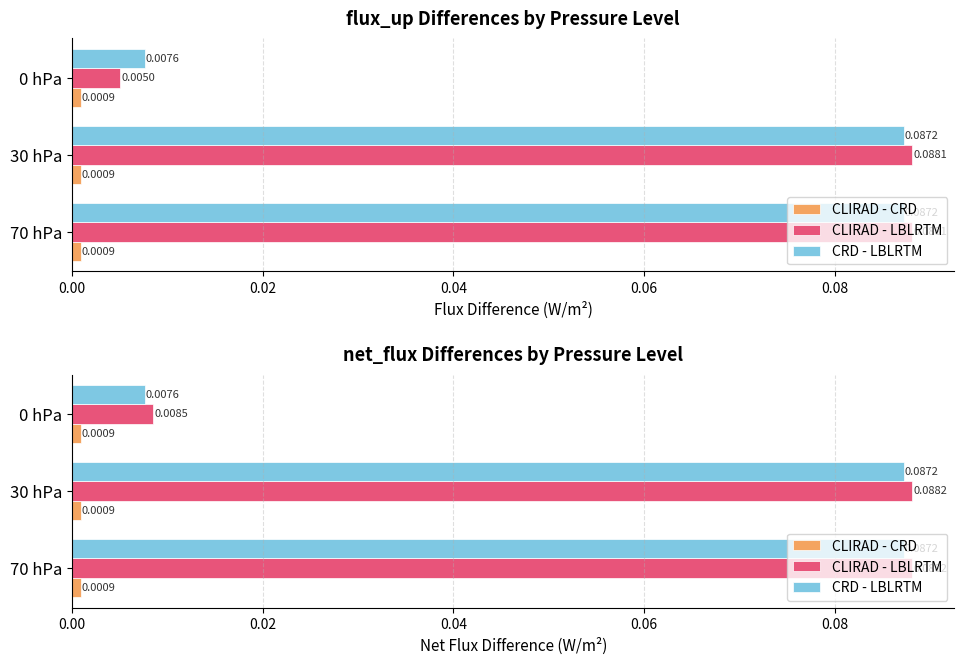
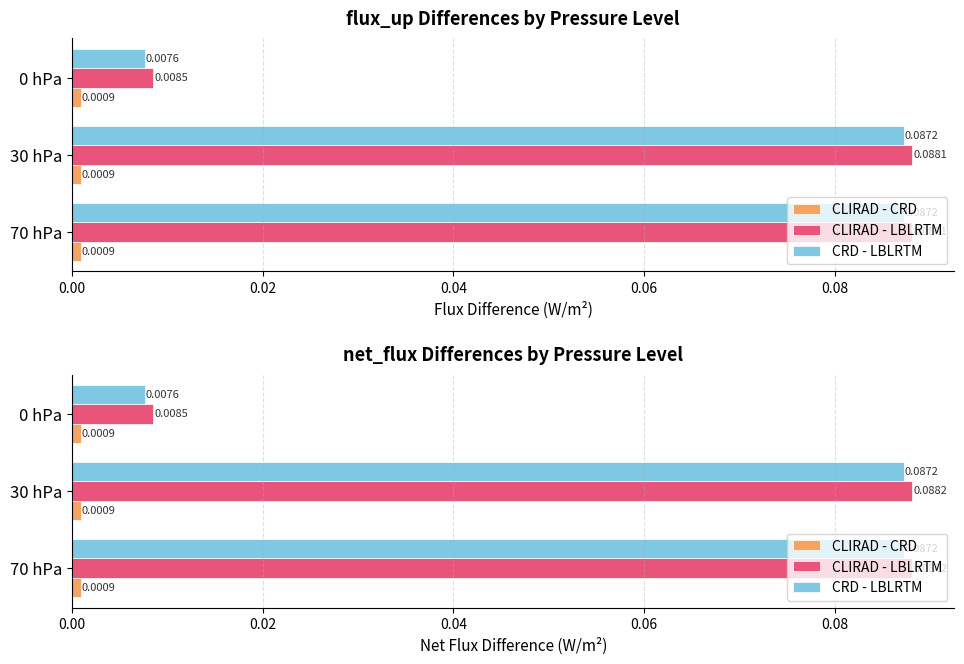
  {
    "flux_up Differences by Pressure Level": {
      "CLIRAD - CRD": {
        "0 hPa": 0.0009,
        "30 hPa": 0.0009,
        "70 hPa": 0.0009
      },
      "CLIRAD - LBLRTM": {
-       "0 hPa": 0.0050,
+       "0 hPa": 0.0085,
        "30 hPa": 0.0881
      },
      "CRD - LBLRTM": {
        "0 hPa": 0.0076,
        "30 hPa": 0.0872
      }
    },
    "net_flux Differences by Pressure Level": {
      "CLIRAD - CRD": {
        "0 hPa": 0.0009,
        "30 hPa": 0.0009,
        "70 hPa": 0.0009
      },
      "CLIRAD - LBLRTM": {
        "0 hPa": 0.0085,
        "30 hPa": 0.0882
      },
      "CRD - LBLRTM": {
        "0 hPa": 0.0076,
        "30 hPa": 0.0872
      }
    }
  }
